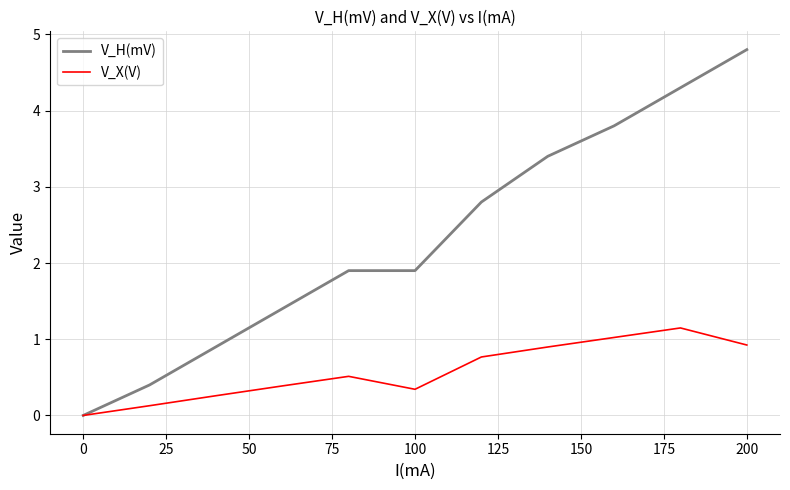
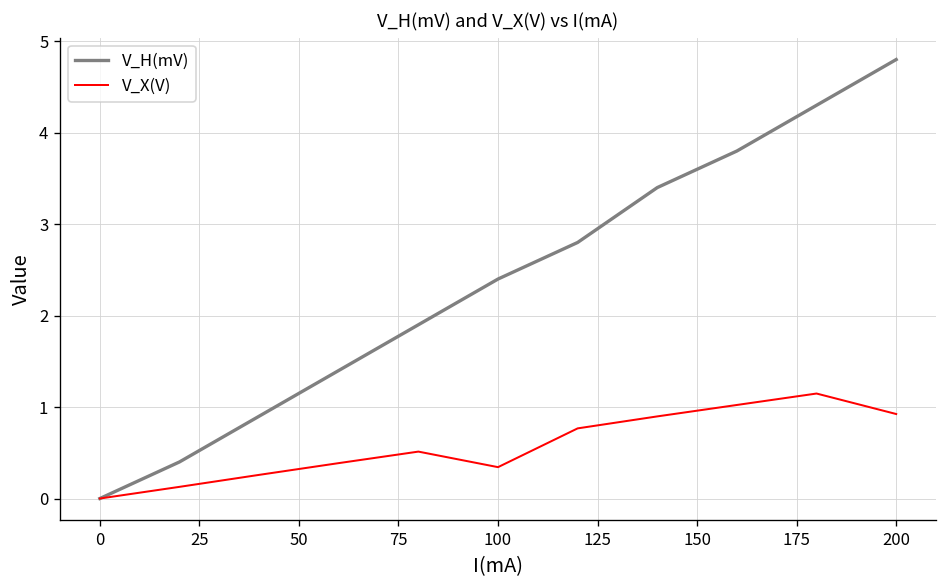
  {
    "V_H(mV)": {
-     "100": 1.9,
+     "100": 2.4,
      "200": 4.8
    },
    "V_X(V)": {
      "100": 0.3,
      "200": 0.9
    }
  }
